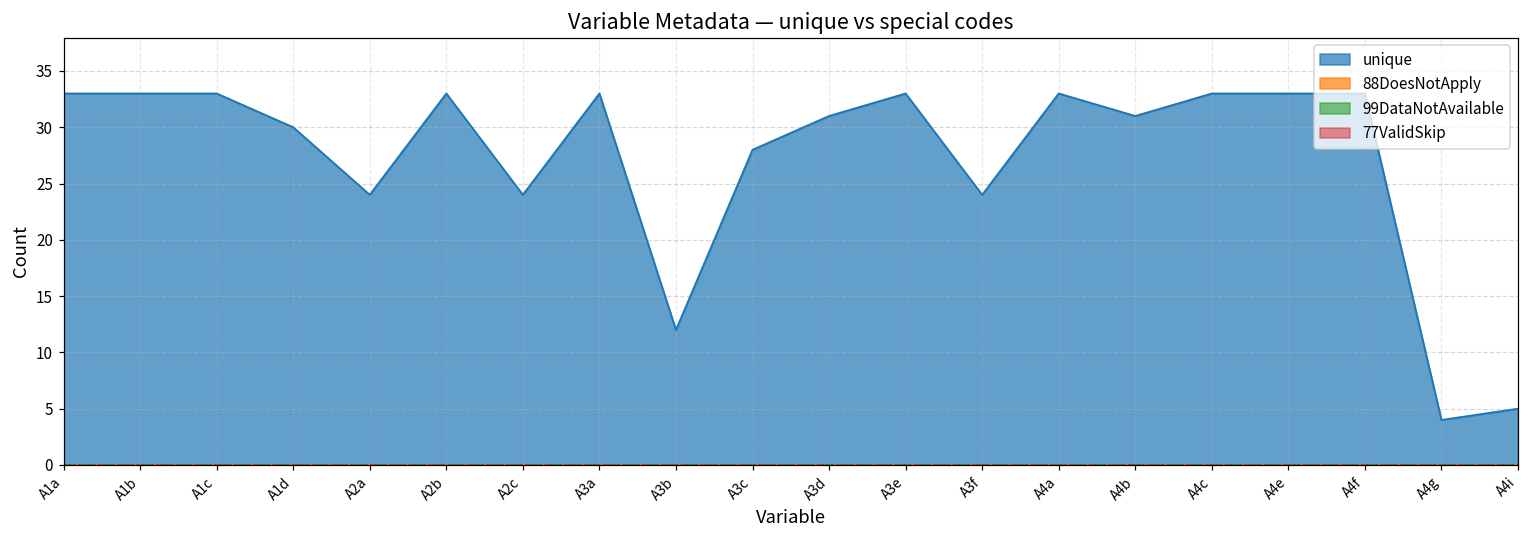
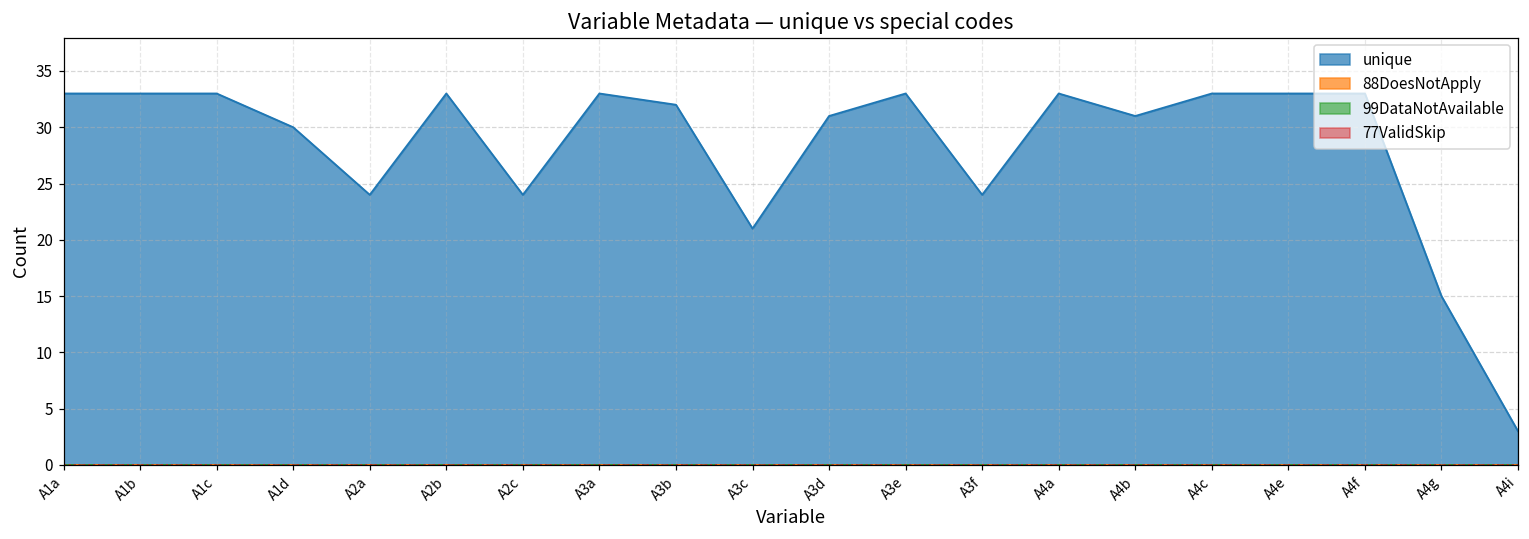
  {
    "unique": {
      "A1a": 33,
      "A1b": 33,
      "A1c": 33,
      "A1d": 30,
      "A2a": 24,
      "A2b": 33,
      "A2c": 24,
      "A3a": 33,
-     "A3b": 12,
-     "A3c": 28,
+     "A3b": 32,
+     "A3c": 21,
      "A3d": 31,
      "A3e": 33,
      "A3f": 24,
      "A4a": 33,
      "A4b": 31,
      "A4c": 33,
      "A4e": 33,
-     "A4g": 4,
-     "A4i": 5
+     "A4g": 15,
+     "A4i": 3
    },
    "77ValidSkip": {
      "A1a": 0,
      "A1b": 0,
      "A1c": 0,
      "A1d": 0,
      "A2a": 0,
      "A2b": 0,
      "A2c": 0,
      "A3a": 0,
      "A3b": 0,
      "A3c": 0,
      "A3d": 0,
      "A3e": 0,
      "A3f": 0,
      "A4a": 0,
      "A4b": 0,
      "A4c": 0,
      "A4e": 0,
      "A4f": 0,
      "A4g": 0,
      "A4i": 0
    }
  }
